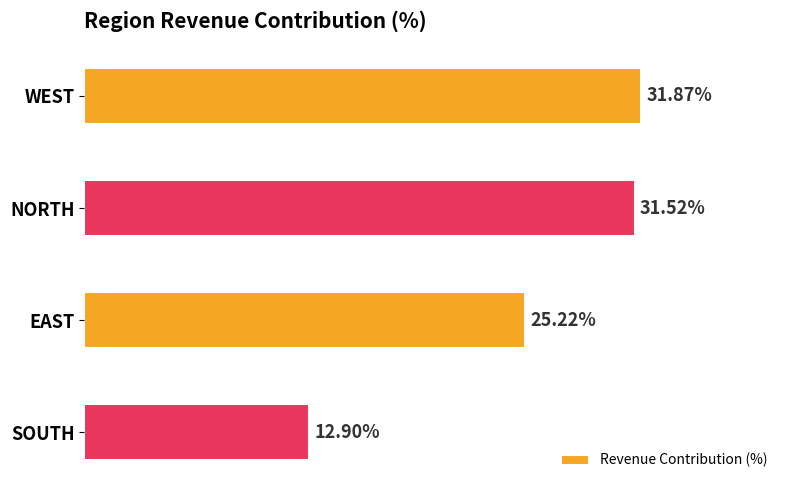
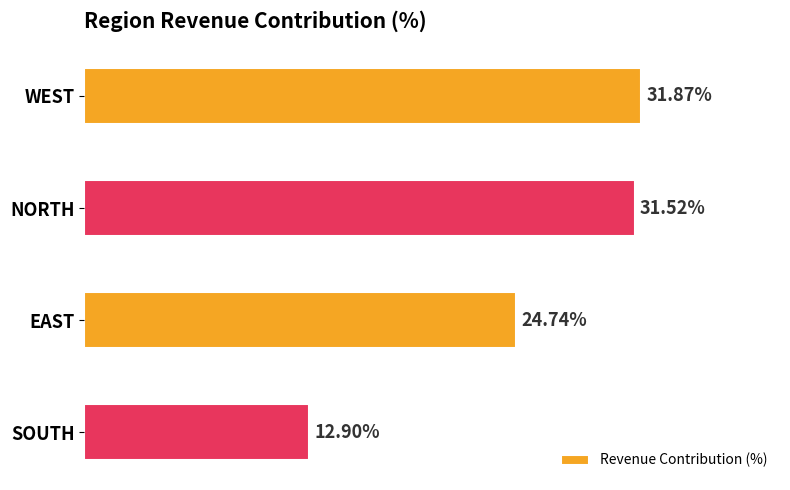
  {
    "WEST": "31.87%",
    "NORTH": "31.52%",
-   "EAST": "25.22%",
+   "EAST": "24.74%",
    "SOUTH": "12.90%"
  }
